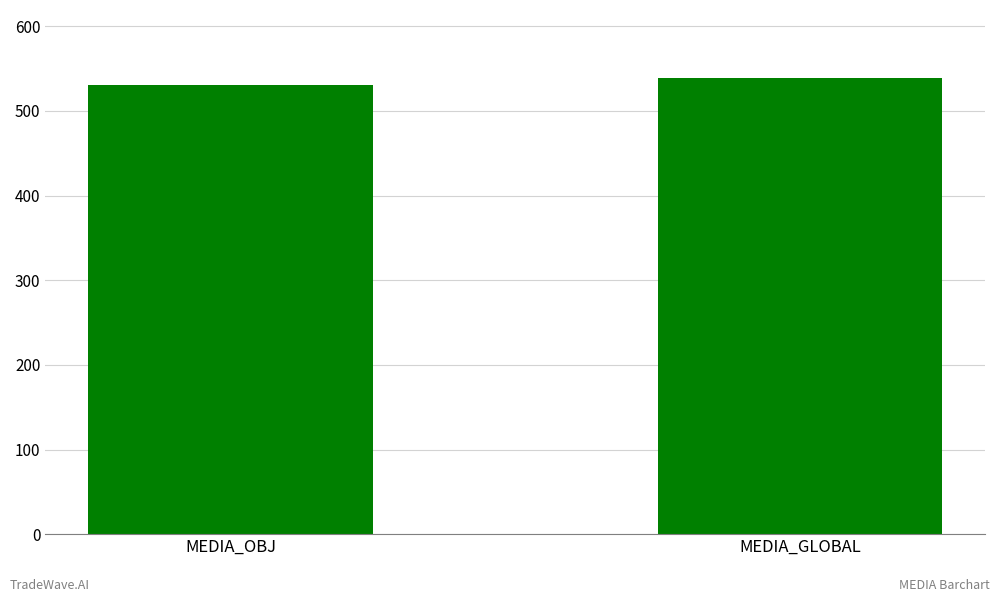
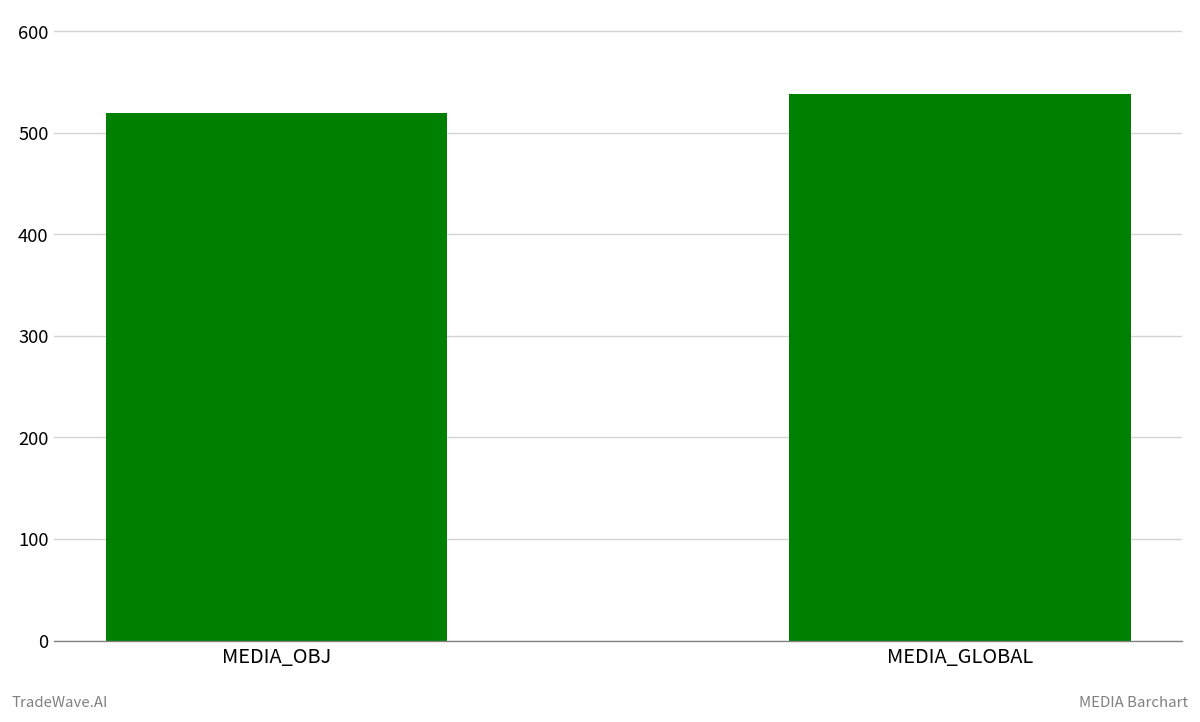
  {
-   "MEDIA_OBJ": 530,
+   "MEDIA_OBJ": 520,
    "MEDIA_GLOBAL": 540
  }
